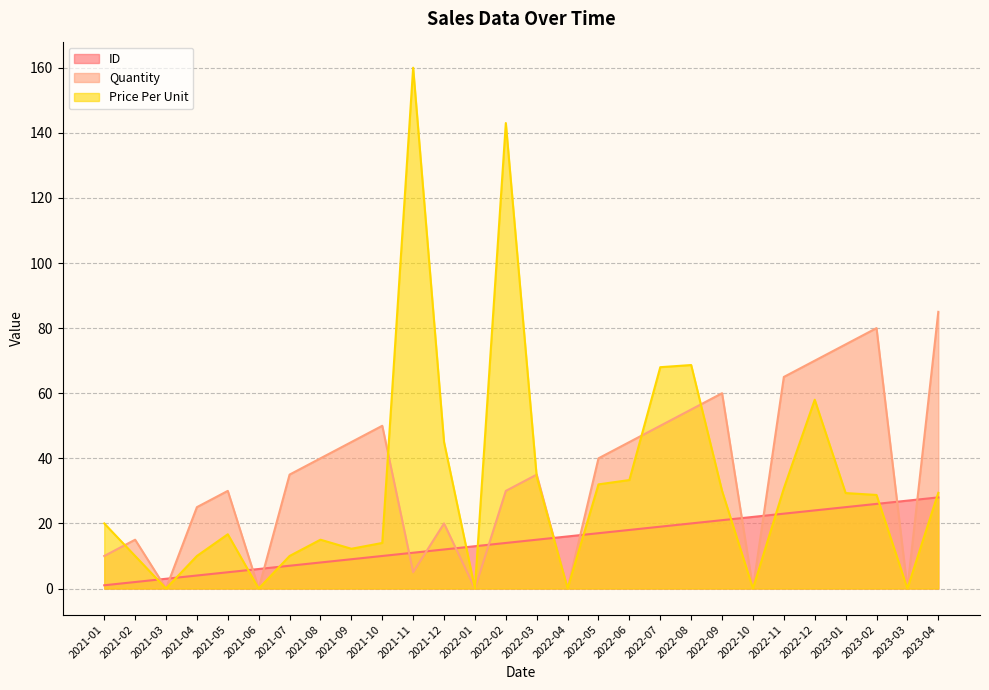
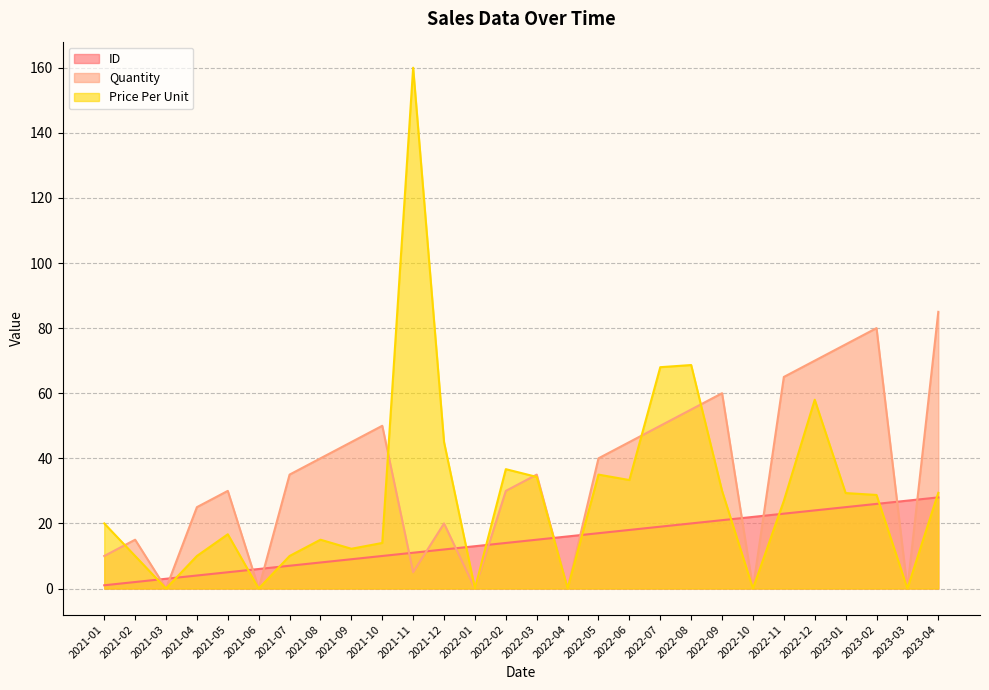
  {
    "Price Per Unit": {
      "2021-01": 20,
      "2021-02": 10,
      "2021-04": 10,
      "2021-05": 17,
      "2021-07": 10,
      "2021-08": 15,
      "2021-09": 12,
      "2021-10": 14,
      "2021-11": 160,
      "2021-12": 45,
-     "2022-02": 143,
-     "2022-05": 32,
+     "2022-02": 37,
+     "2022-05": 35,
      "2022-06": 33,
      "2022-07": 68,
      "2022-08": 69,
      "2022-09": 30,
-     "2022-11": 31,
+     "2022-11": 27,
      "2022-12": 58,
      "2023-01": 29,
      "2023-02": 29,
      "2023-04": 29
    }
  }
